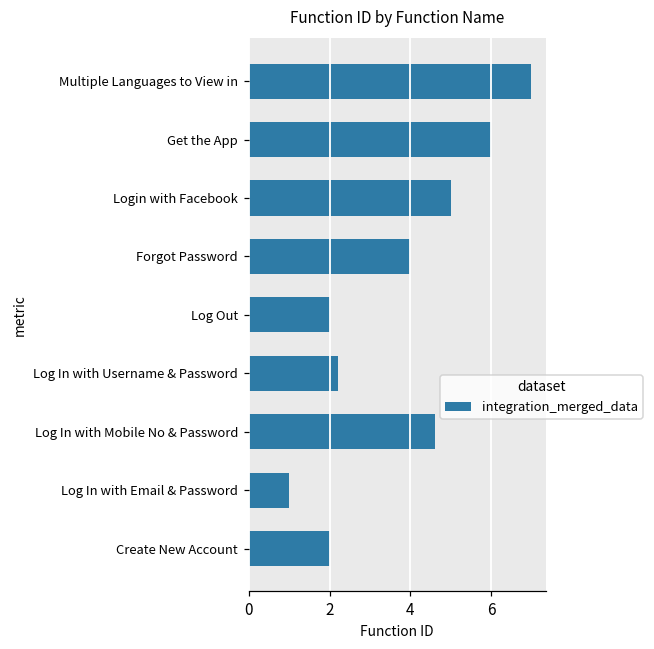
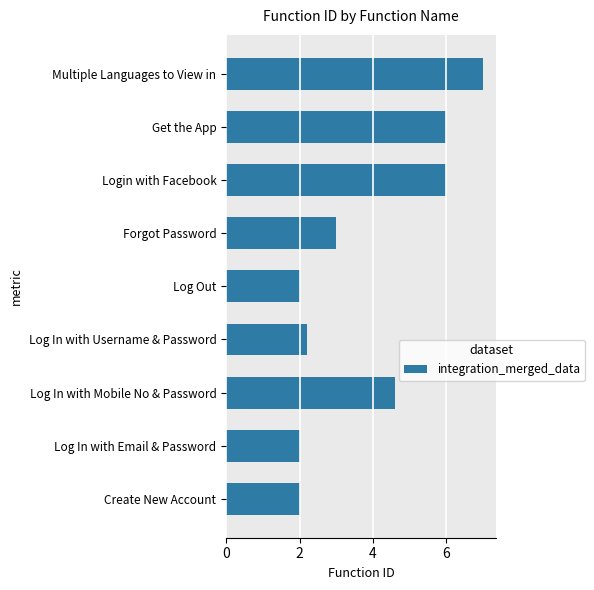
  {
    "Multiple Languages to View in": 7,
    "Get the App": 6,
-   "Login with Facebook": 5,
-   "Forgot Password": 4,
+   "Login with Facebook": 6,
+   "Forgot Password": 3,
    "Log Out": 2,
    "Log In with Username & Password": 2.2,
    "Log In with Mobile No & Password": 4.6,
-   "Log In with Email & Password": 1,
+   "Log In with Email & Password": 2,
    "Create New Account": 2
  }
